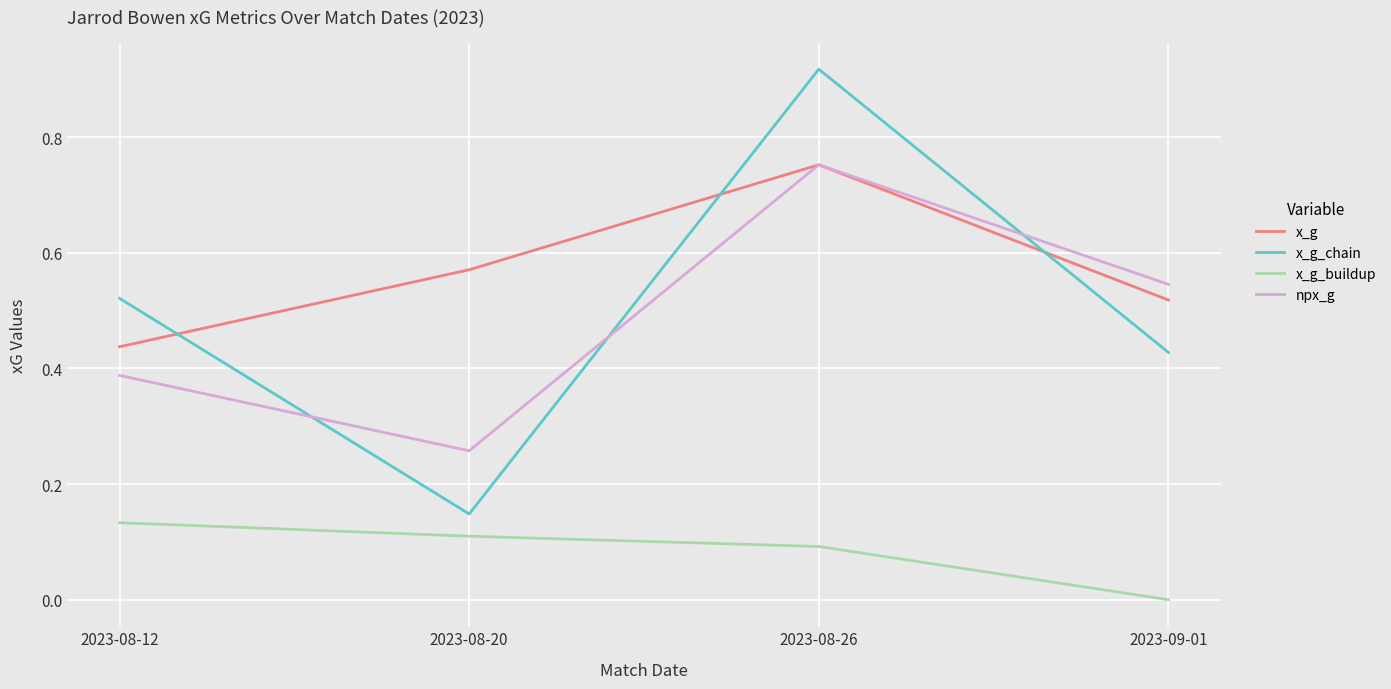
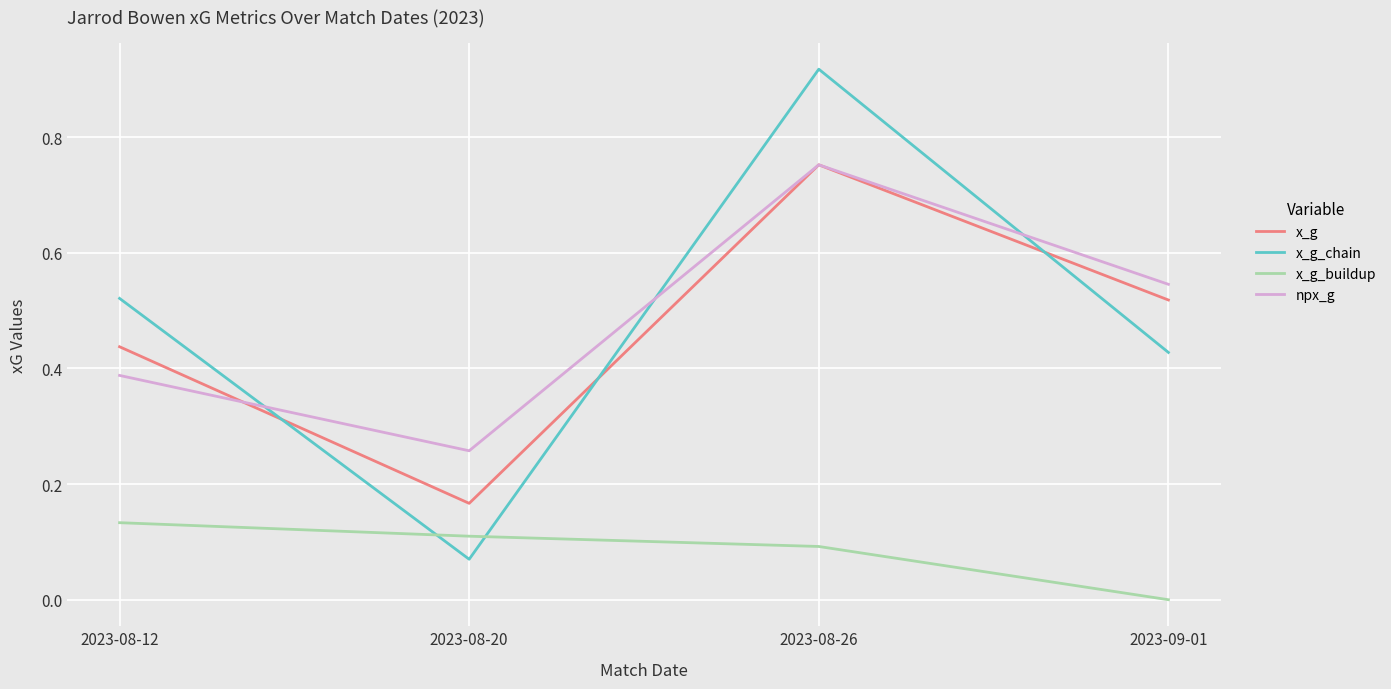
  {
    "x_g": {
      "2023-08-12": 0.44,
-     "2023-08-20": 0.57,
+     "2023-08-20": 0.17,
      "2023-09-01": 0.52
    },
    "x_g_chain": {
      "2023-08-12": 0.52,
-     "2023-08-20": 0.15,
+     "2023-08-20": 0.07,
      "2023-08-26": 0.92,
      "2023-09-01": 0.43
    },
    "x_g_buildup": {
      "2023-08-12": 0.13,
      "2023-08-20": 0.11,
      "2023-08-26": 0.09,
      "2023-09-01": 0.00
    },
    "npx_g": {
      "2023-08-12": 0.39,
      "2023-08-20": 0.26,
      "2023-09-01": 0.55
    }
  }
